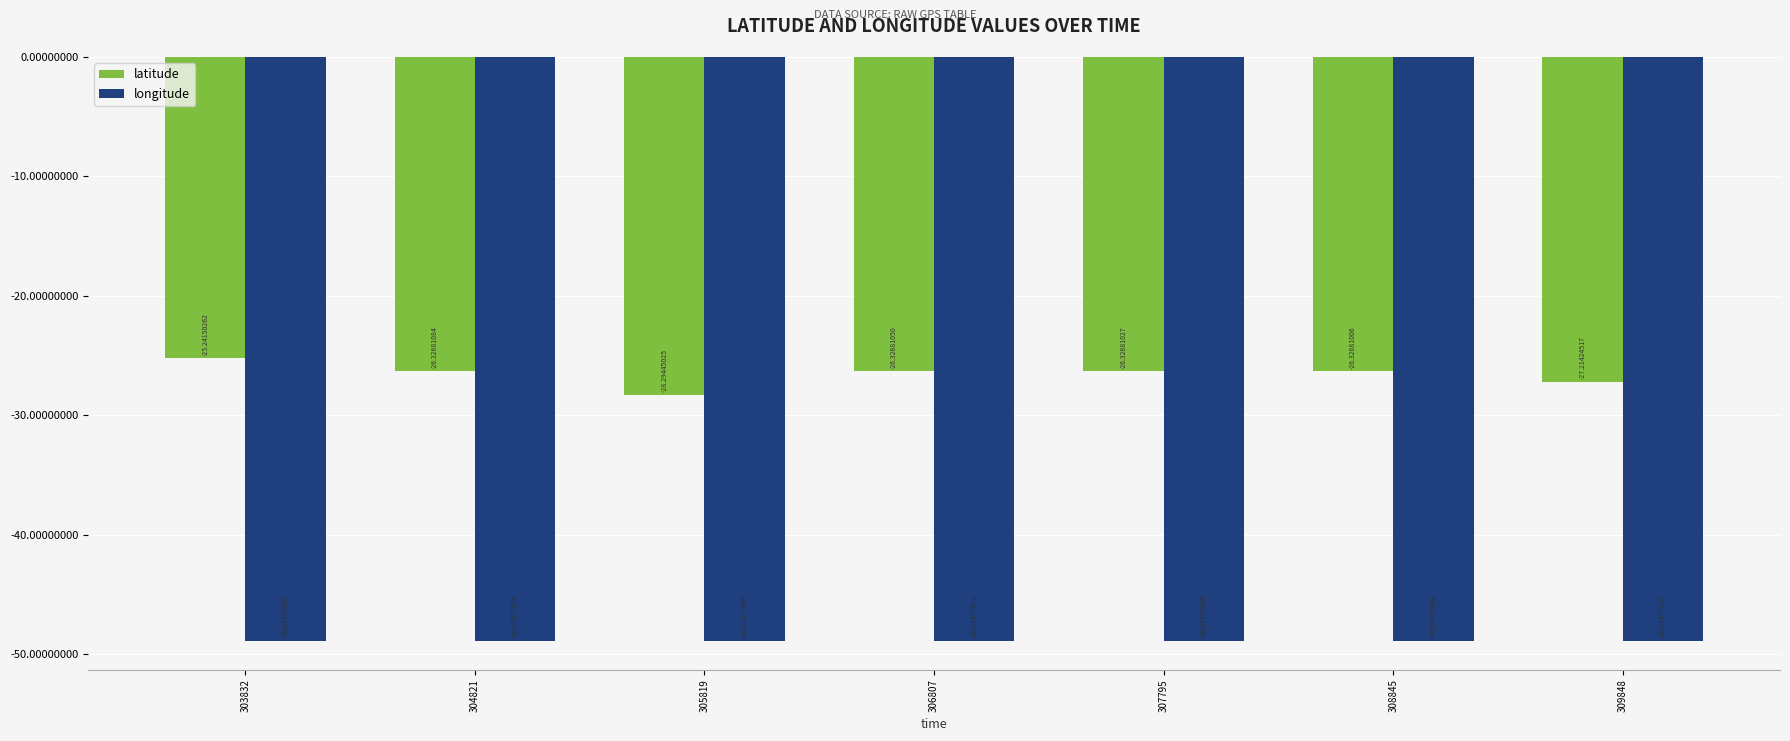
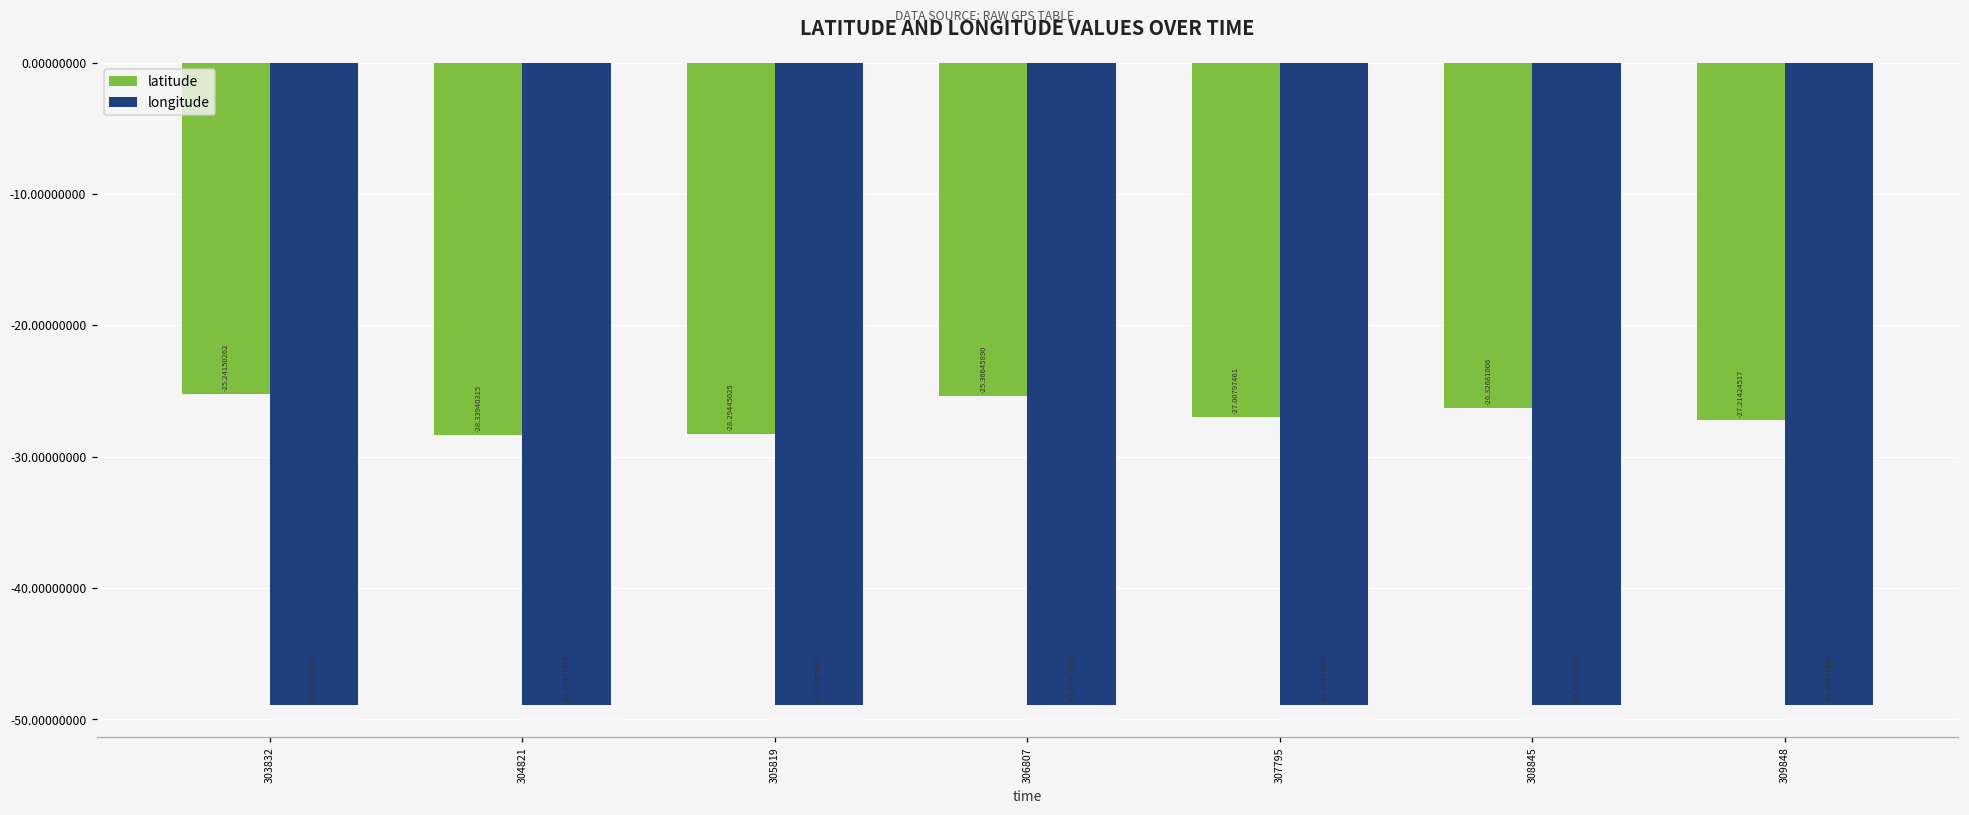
  {
    "latitude": {
      "303832": -25.24150262,
-     "304821": -26.32681084,
+     "304821": -28.33940315,
      "305819": -28.29445025,
-     "306807": -26.32681050,
-     "307795": -26.32681027,
+     "306807": -25.36645890,
+     "307795": -27.00797461,
      "308845": -26.32681006,
      "309848": -27.21424517
    },
    "longitude": {
      "303832": -48.87477697,
      "304821": -48.87477676,
      "305819": -48.87477669,
      "306807": -48.87477673,
      "307795": -48.87477650,
      "308845": -48.87477634,
      "309848": -48.87477635
    }
  }
